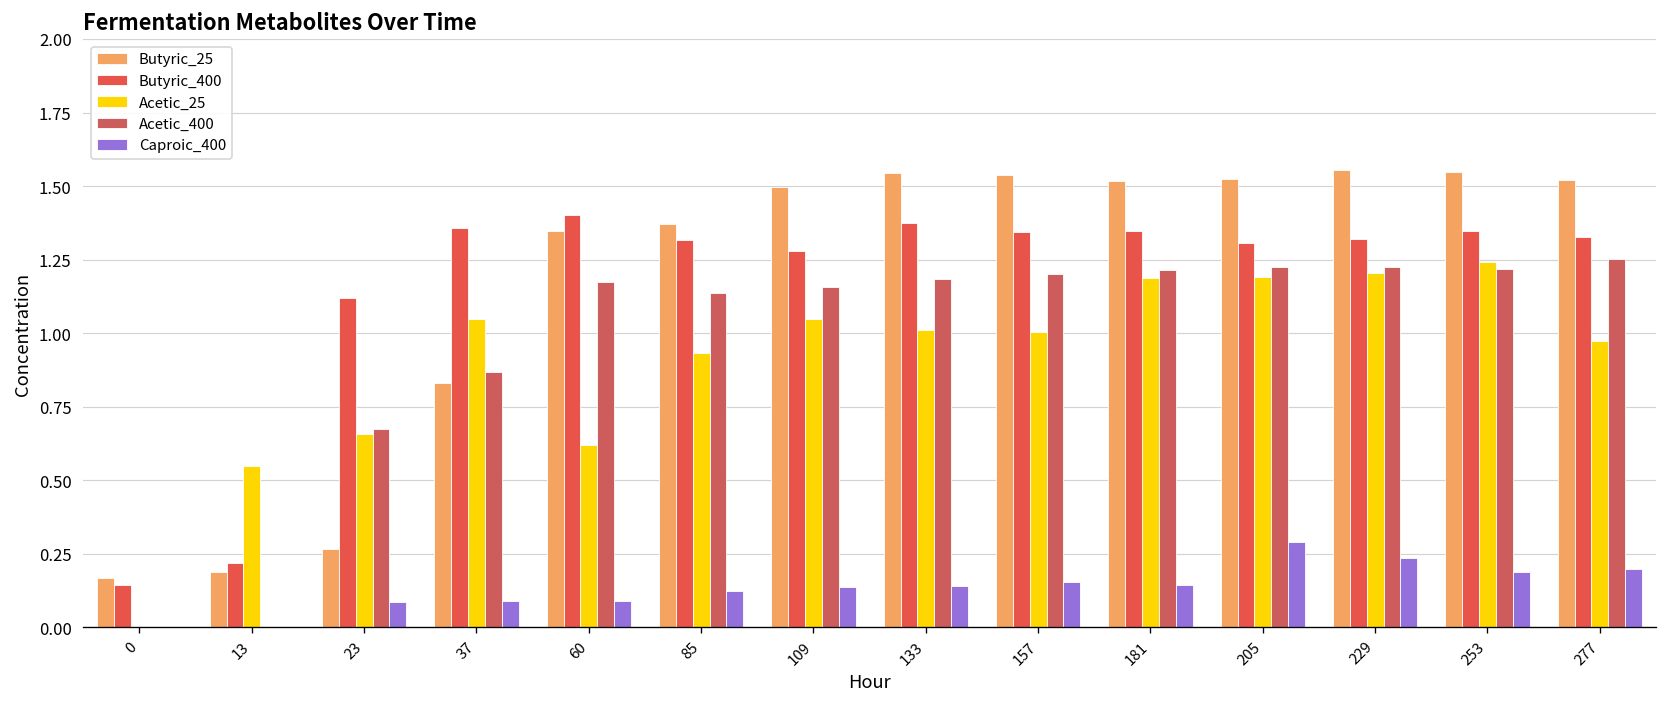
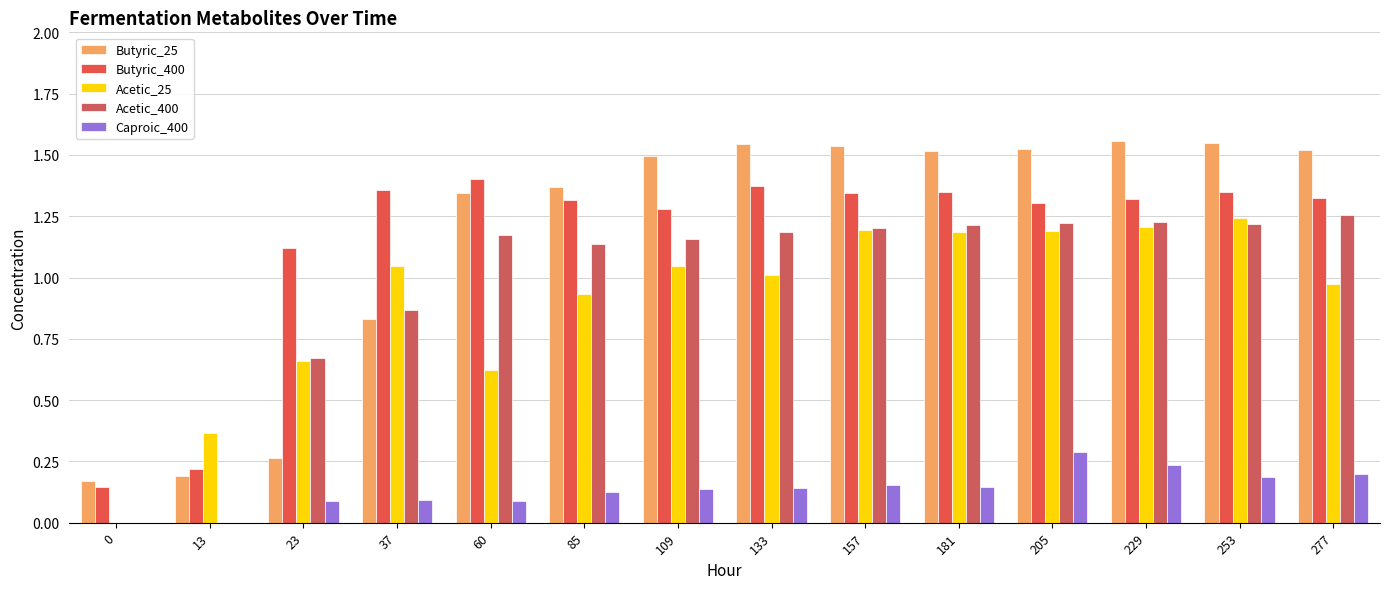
  {
    "Butyric_25": {
      "0": 0.17,
      "13": 0.19,
      "23": 0.27,
      "37": 0.83,
      "60": 1.35,
      "85": 1.37,
      "109": 1.50,
      "133": 1.55,
      "157": 1.54,
      "181": 1.52,
      "205": 1.52,
      "229": 1.56,
      "253": 1.55,
      "277": 1.52
    },
    "Acetic_25": {
      "0": 0.00,
-     "13": 0.55,
+     "13": 0.36,
      "23": 0.66,
      "37": 1.05,
      "60": 0.62,
      "85": 0.93,
      "109": 1.05,
      "133": 1.01,
-     "157": 1.01,
+     "157": 1.20,
      "181": 1.19,
      "205": 1.19,
      "229": 1.21,
      "253": 1.24,
      "277": 0.98
    },
    "Caproic_400": {
      "0": 0.00,
      "13": 0.00,
      "23": 0.09,
      "37": 0.09,
      "60": 0.09,
      "85": 0.12,
      "109": 0.14,
      "133": 0.14,
      "157": 0.15,
      "181": 0.14,
      "205": 0.29,
      "229": 0.24,
      "253": 0.19,
      "277": 0.20
    }
  }
